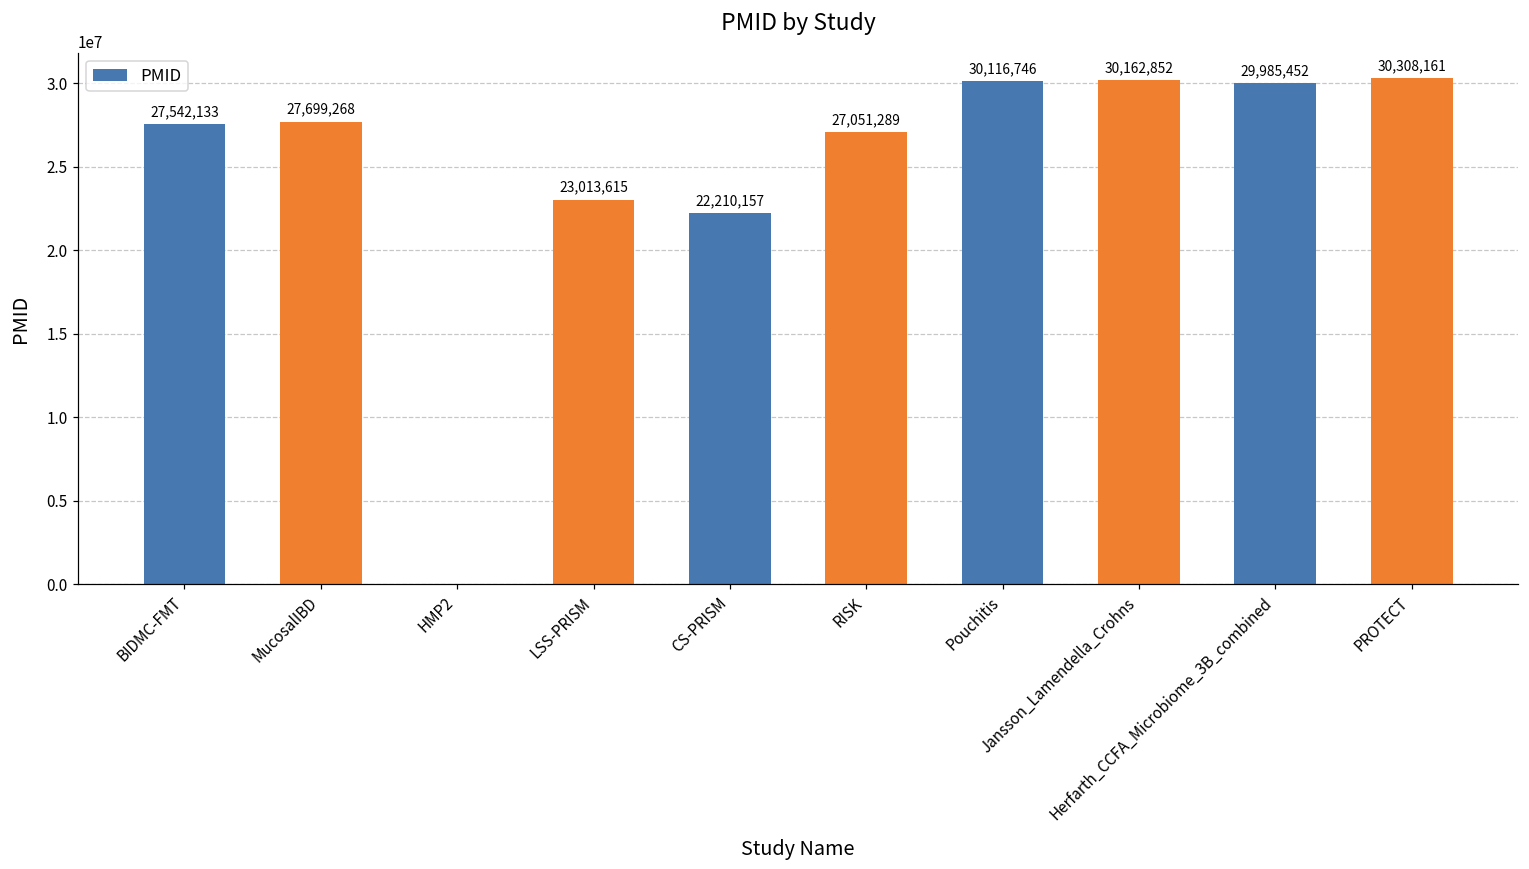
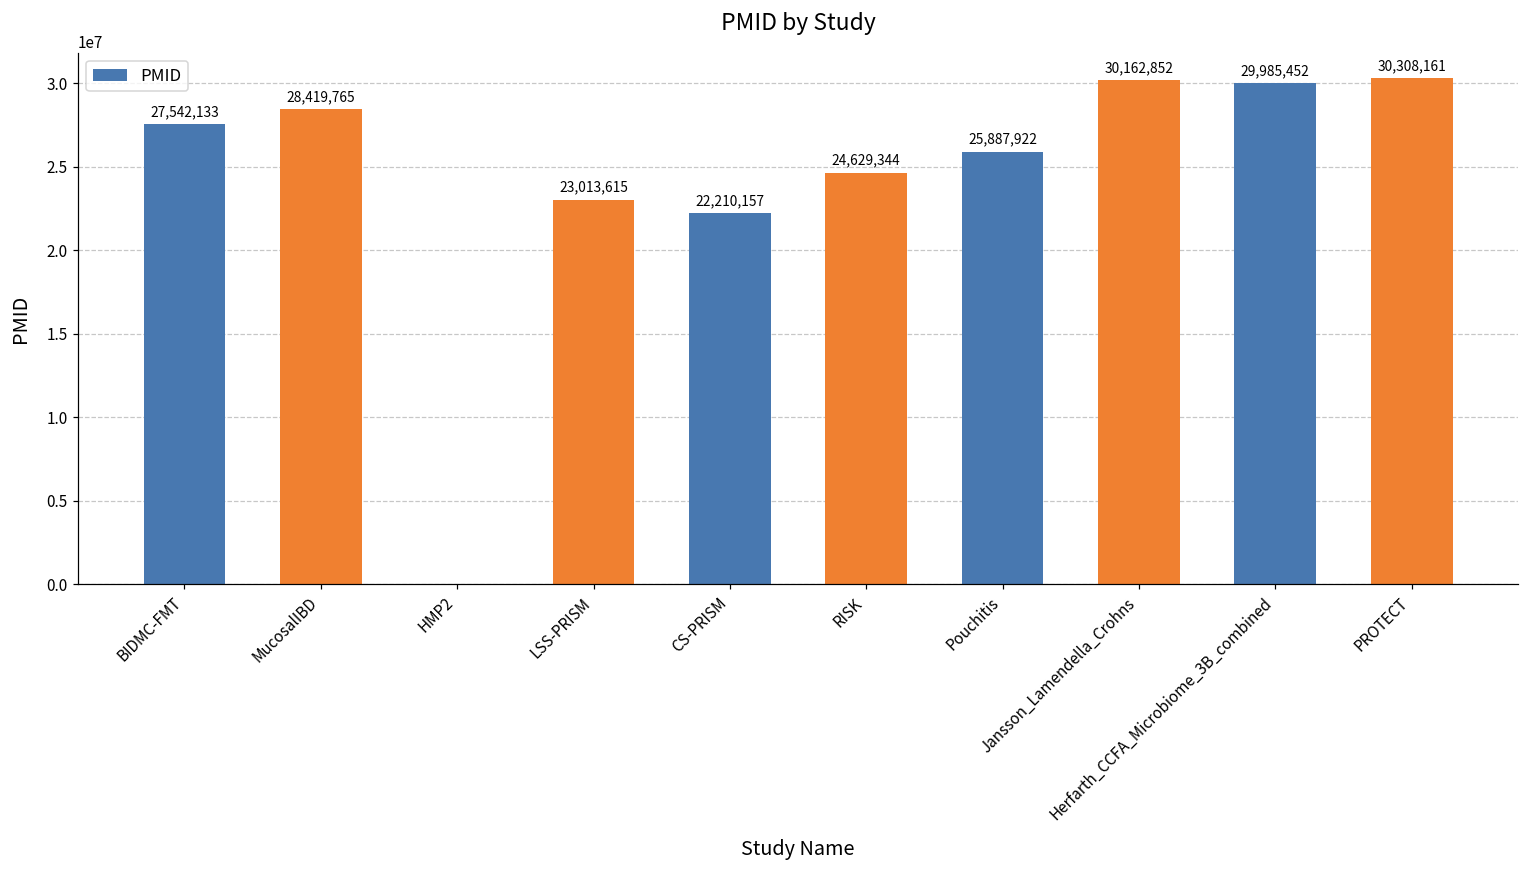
  {
    "BIDMC-FMT": "27,542,133",
-   "MucosalIBD": "27,699,268",
+   "MucosalIBD": "28,419,765",
    "LSS-PRISM": "23,013,615",
    "CS-PRISM": "22,210,157",
-   "RISK": "27,051,289",
-   "Pouchitis": "30,116,746",
+   "RISK": "24,629,344",
+   "Pouchitis": "25,887,922",
    "Jansson_Lamendella_Crohns": "30,162,852",
    "Herfarth_CCFA_Microbiome_3B_combined": "29,985,452",
    "PROTECT": "30,308,161"
  }
